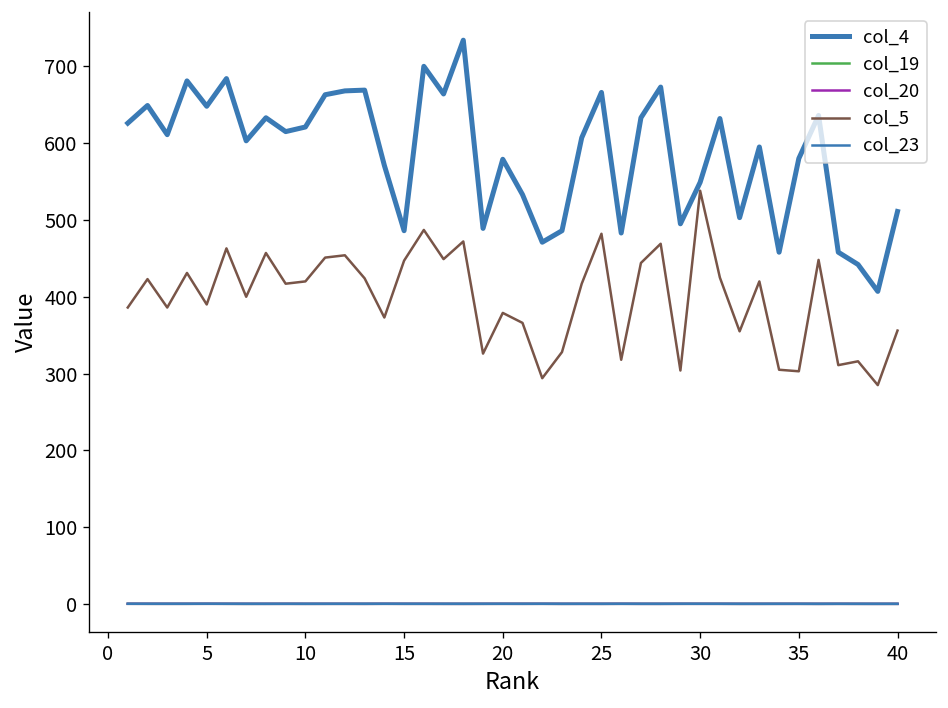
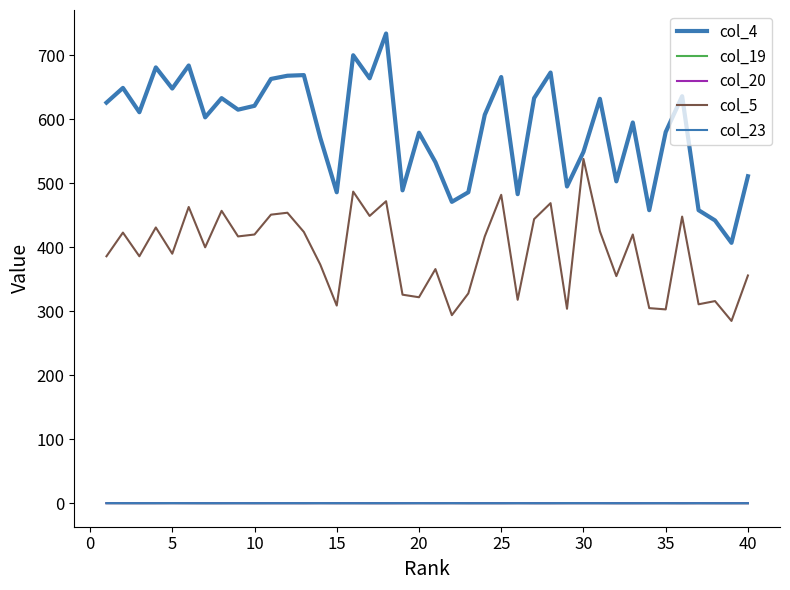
  {
    "col_5": {
      "5": 390,
      "10": 420,
-     "15": 450,
-     "20": 380,
+     "15": 310,
+     "20": 320,
      "25": 480,
      "30": 540,
      "35": 300,
      "40": 360
    }
  }
